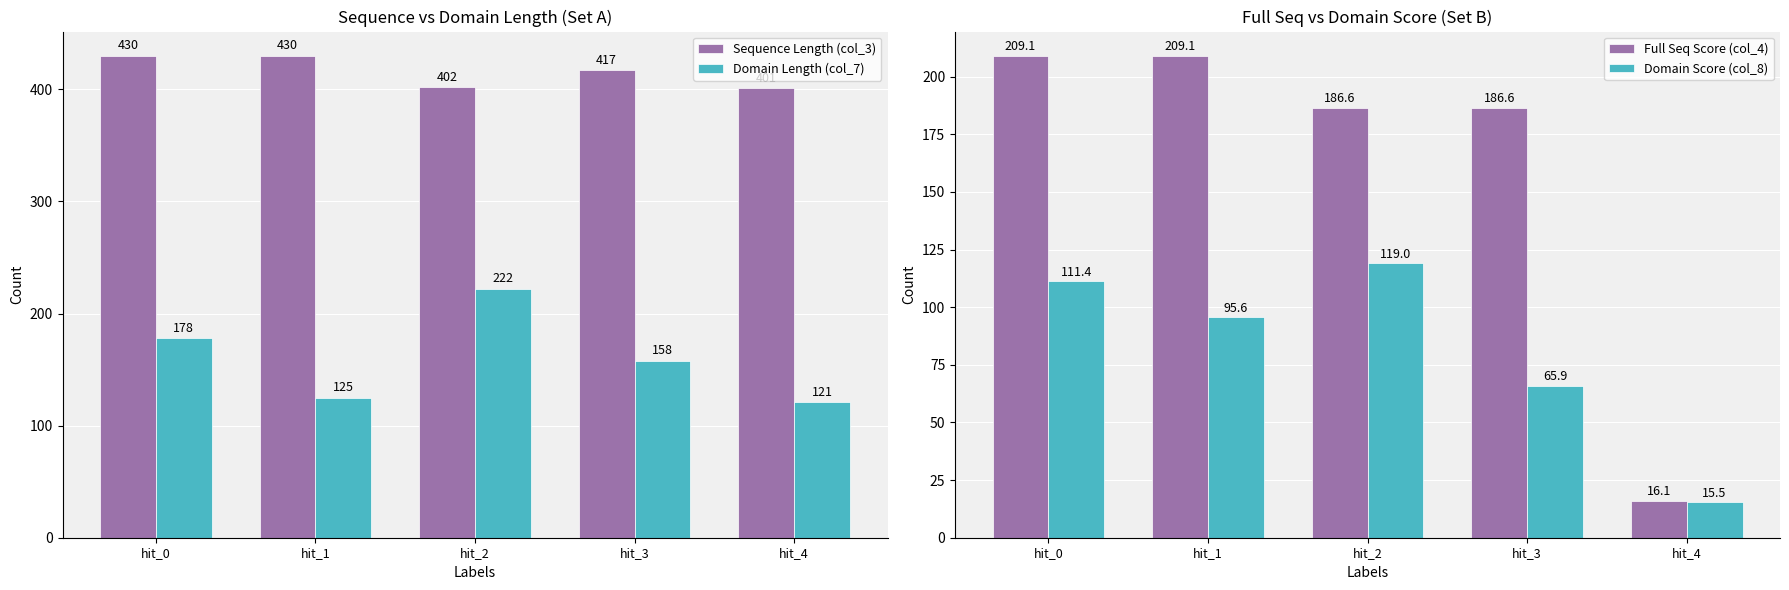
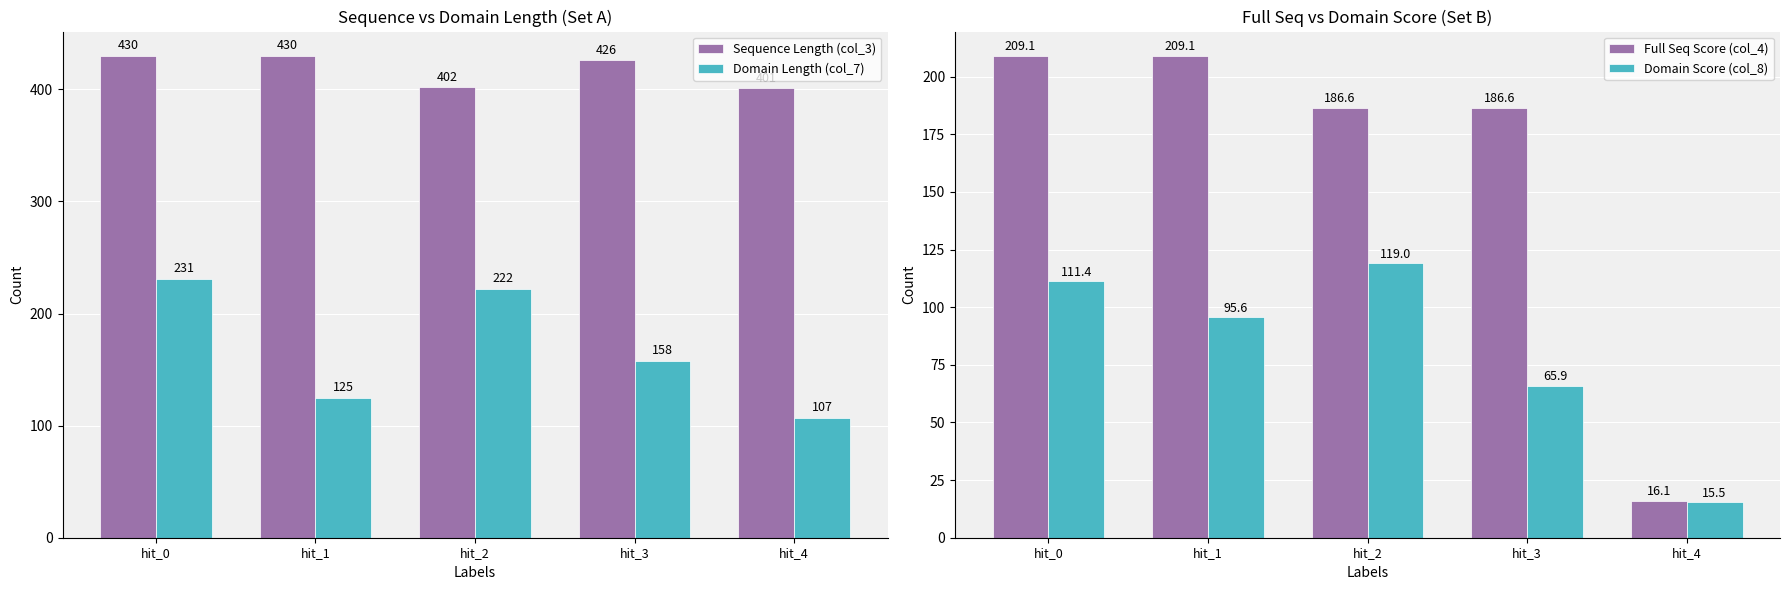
  {
    "Sequence vs Domain Length (Set A)": {
      "Sequence Length (col_3)": {
        "hit_0": 430,
        "hit_1": 430,
        "hit_2": 402,
-       "hit_3": 417
+       "hit_3": 426
      },
      "Domain Length (col_7)": {
-       "hit_0": 178,
+       "hit_0": 231,
        "hit_1": 125,
        "hit_2": 222,
        "hit_3": 158,
-       "hit_4": 121
+       "hit_4": 107
      }
    },
    "Full Seq vs Domain Score (Set B)": {
      "Full Seq Score (col_4)": {
        "hit_0": 209.1,
        "hit_1": 209.1,
        "hit_2": 186.6,
        "hit_3": 186.6,
        "hit_4": 16.1
      },
      "Domain Score (col_8)": {
        "hit_0": 111.4,
        "hit_1": 95.6,
        "hit_2": 119.0,
        "hit_3": 65.9,
        "hit_4": 15.5
      }
    }
  }
